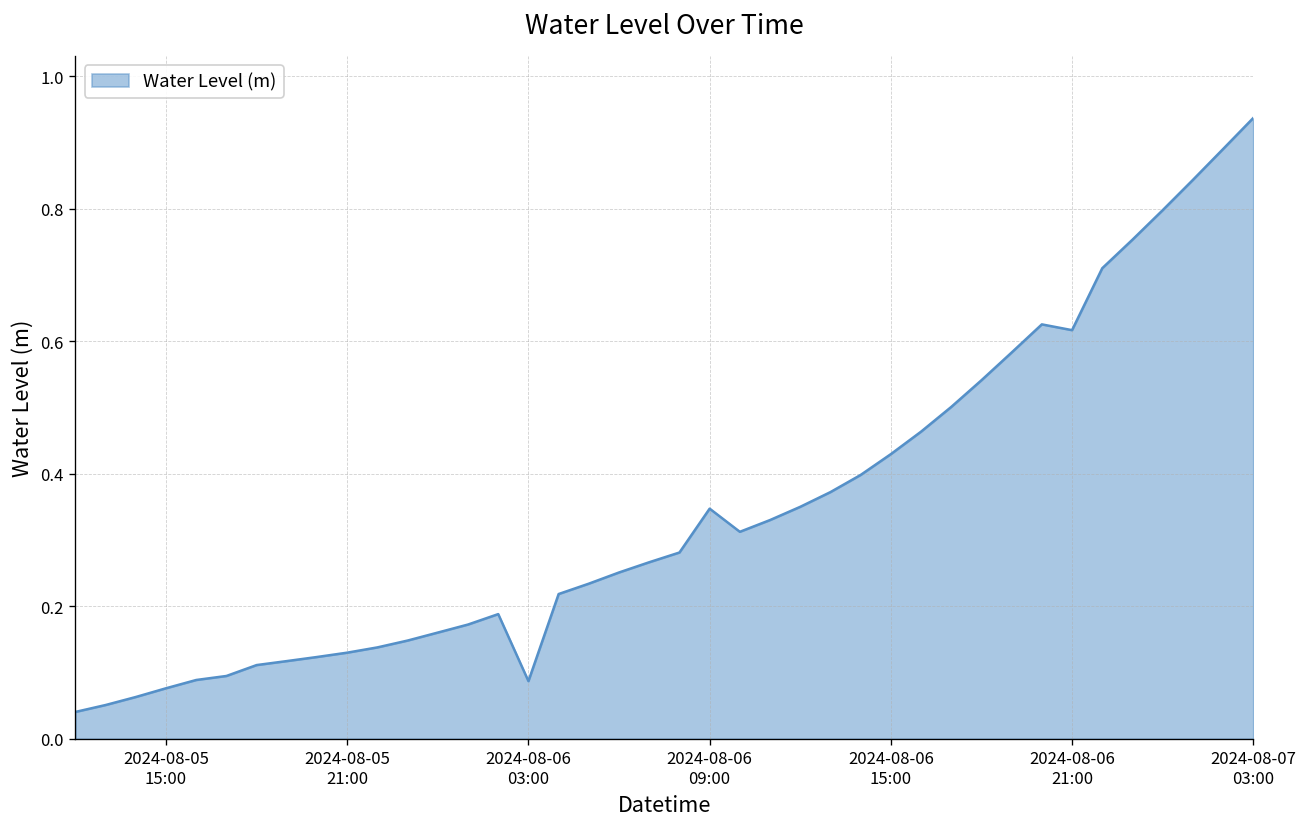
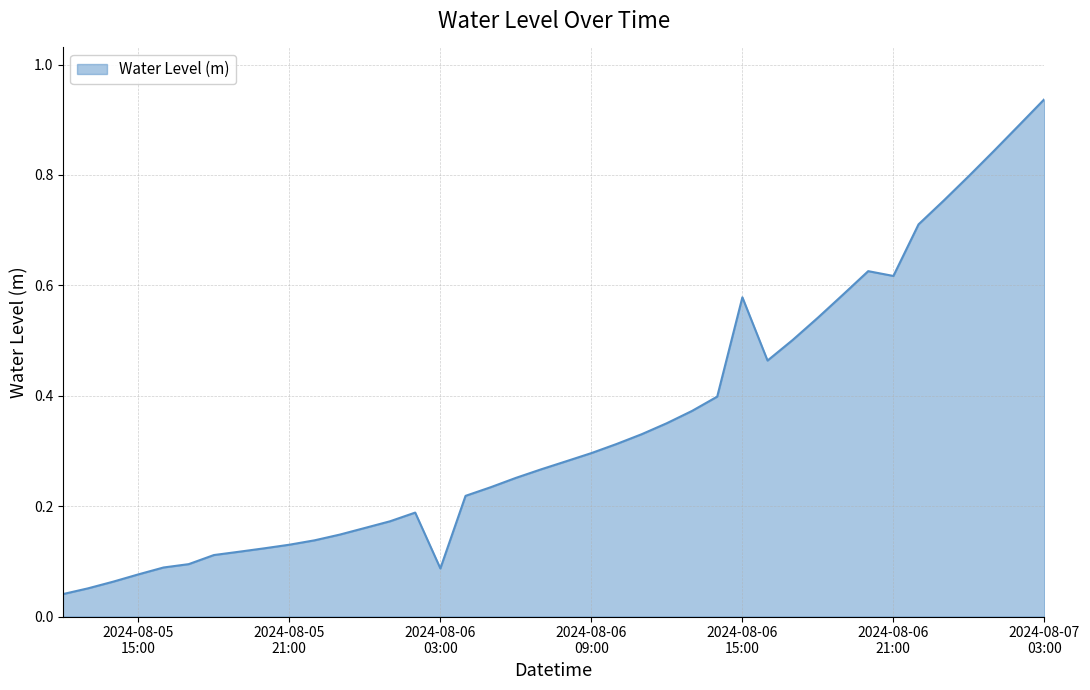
  {
    "2024-08-05 15:00": 0.08,
    "2024-08-05 21:00": 0.13,
    "2024-08-06 03:00": 0.09,
-   "2024-08-06 09:00": 0.35,
-   "2024-08-06 15:00": 0.43,
+   "2024-08-06 09:00": 0.30,
+   "2024-08-06 15:00": 0.58,
    "2024-08-06 21:00": 0.62,
    "2024-08-07 03:00": 0.94
  }
